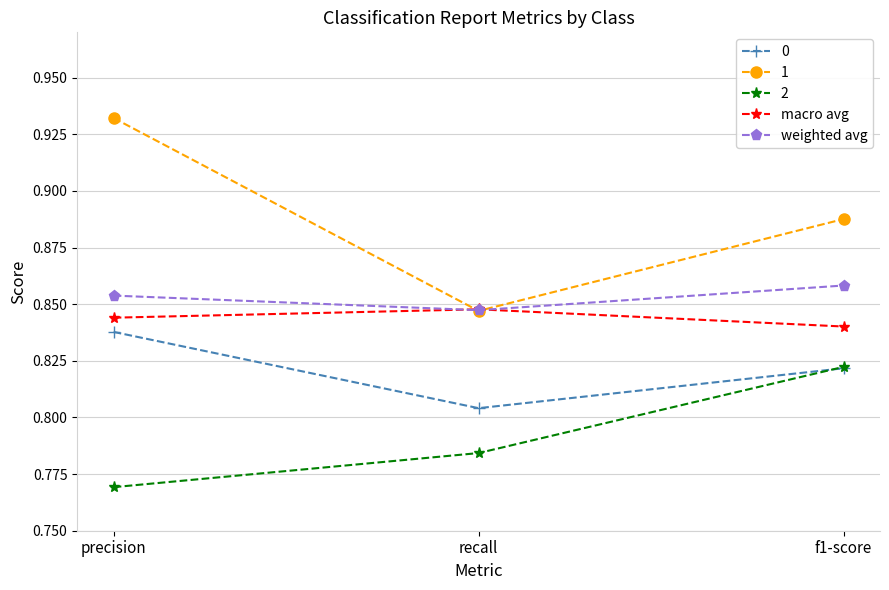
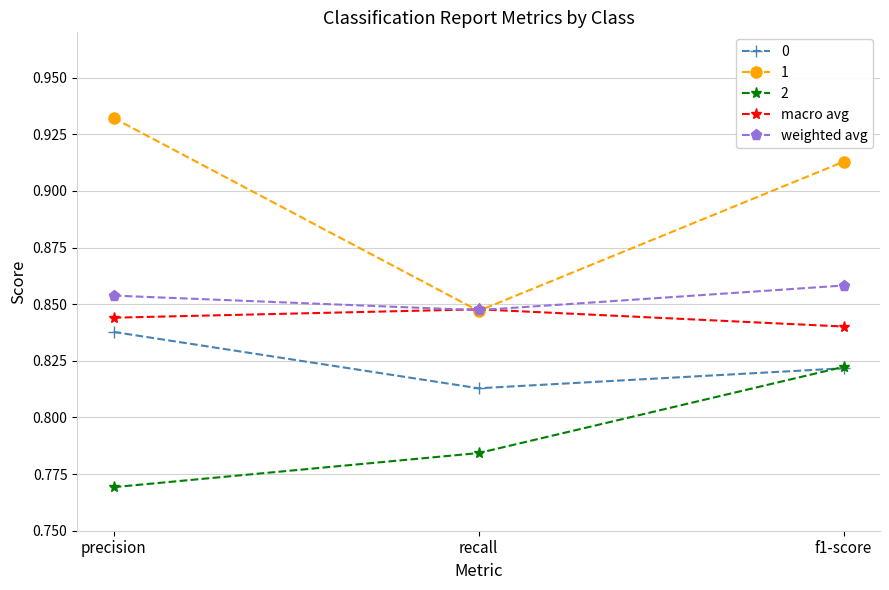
  {
    "0": {
      "precision": 0.838,
-     "recall": 0.804
+     "recall": 0.813
    },
    "1": {
      "precision": 0.932,
-     "f1-score": 0.888
+     "f1-score": 0.913
    },
    "2": {
      "precision": 0.769,
      "recall": 0.784
    },
    "macro avg": {
      "precision": 0.844,
      "f1-score": 0.840
    },
    "weighted avg": {
      "precision": 0.854,
      "f1-score": 0.858
    }
  }
